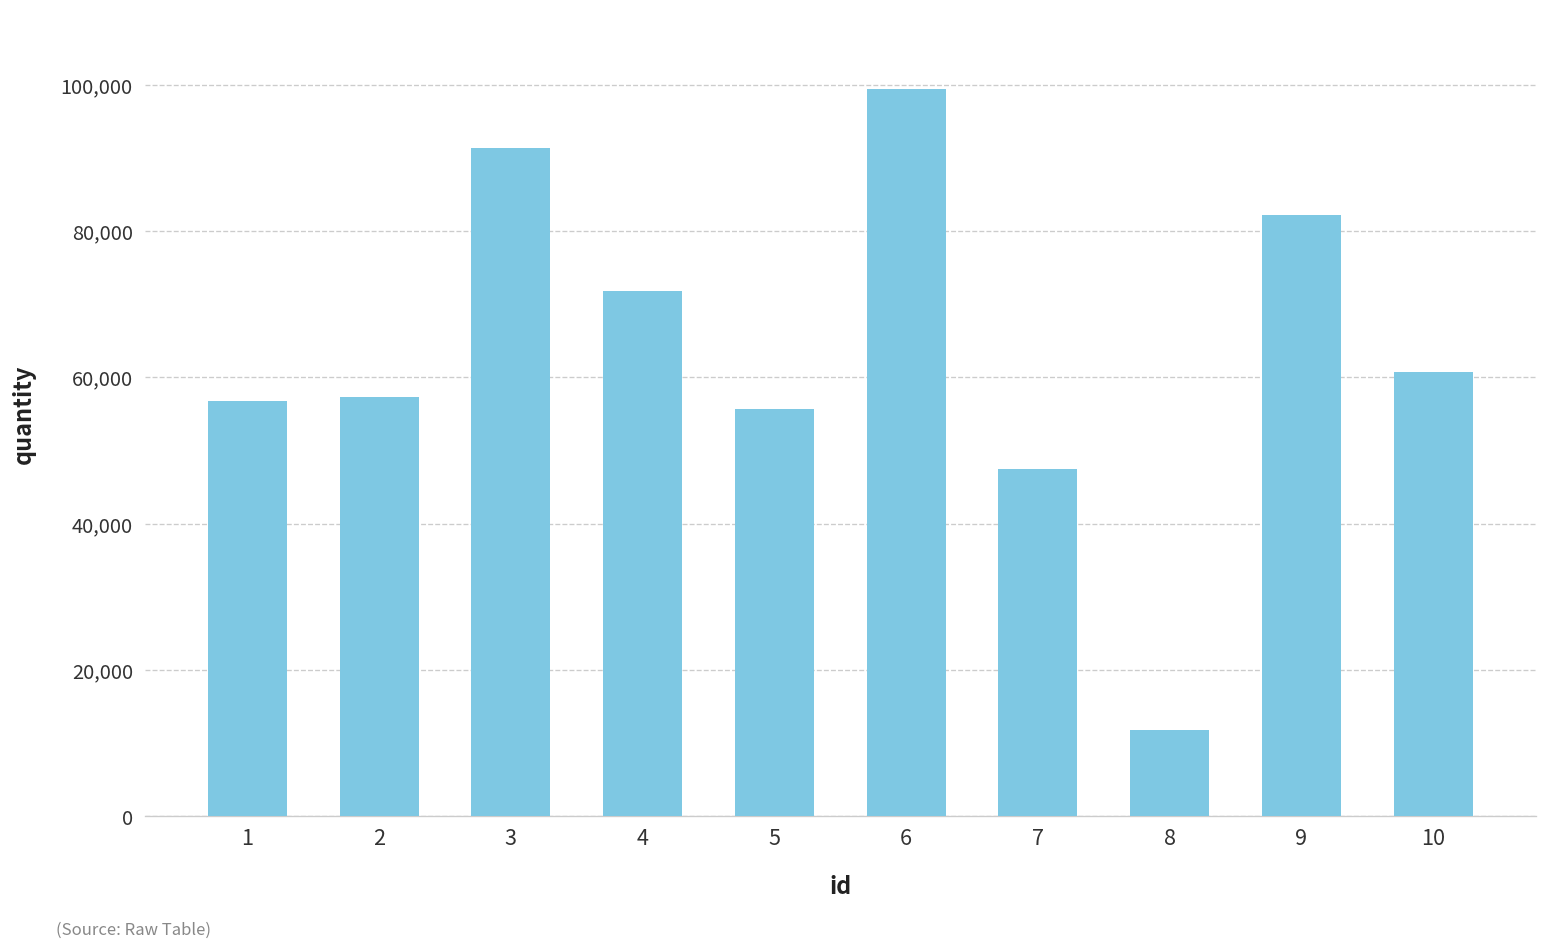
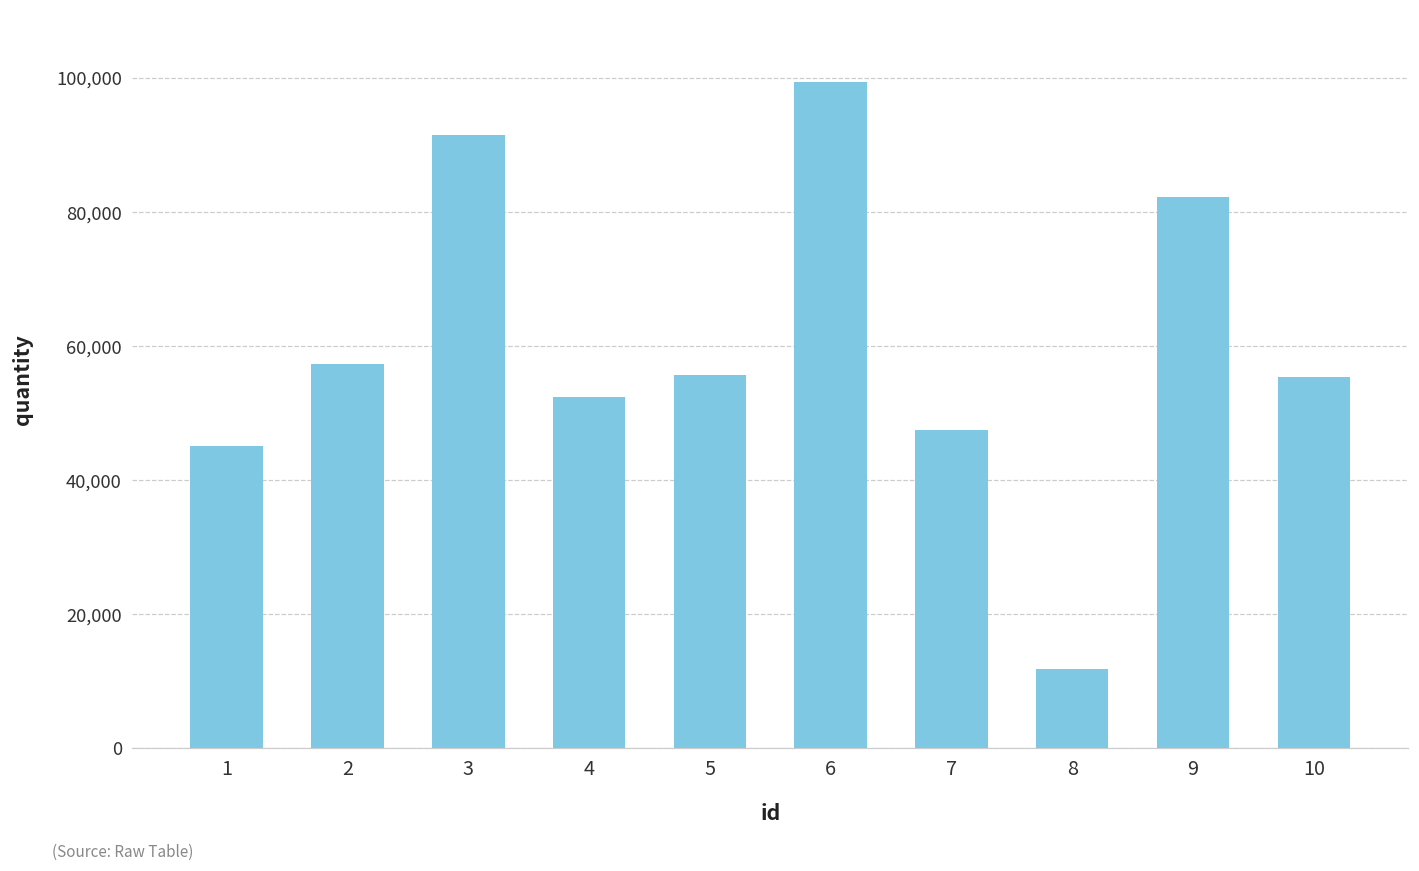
  {
-   "1": "57,000",
+   "1": "45,000",
    "2": "57,000",
    "3": "91,000",
-   "4": "72,000",
+   "4": "52,000",
    "5": "56,000",
    "6": "99,000",
    "7": "47,000",
    "8": "12,000",
    "9": "82,000",
-   "10": "61,000"
+   "10": "55,000"
  }
